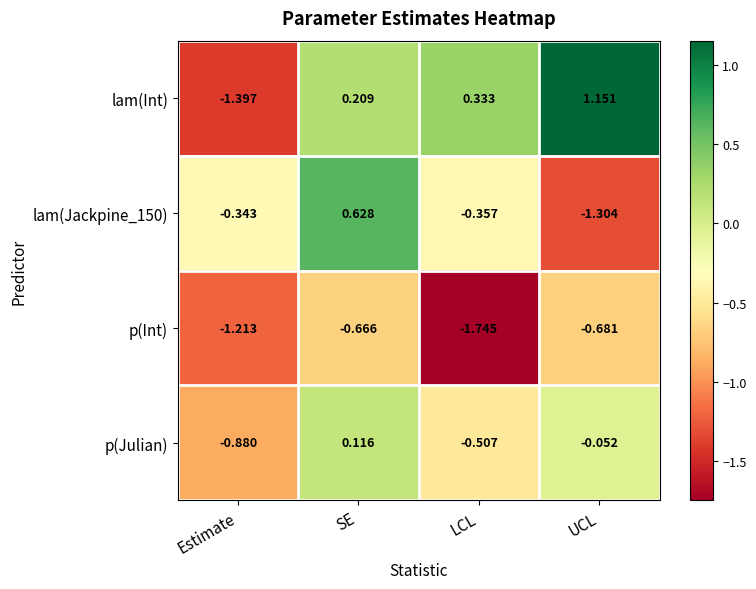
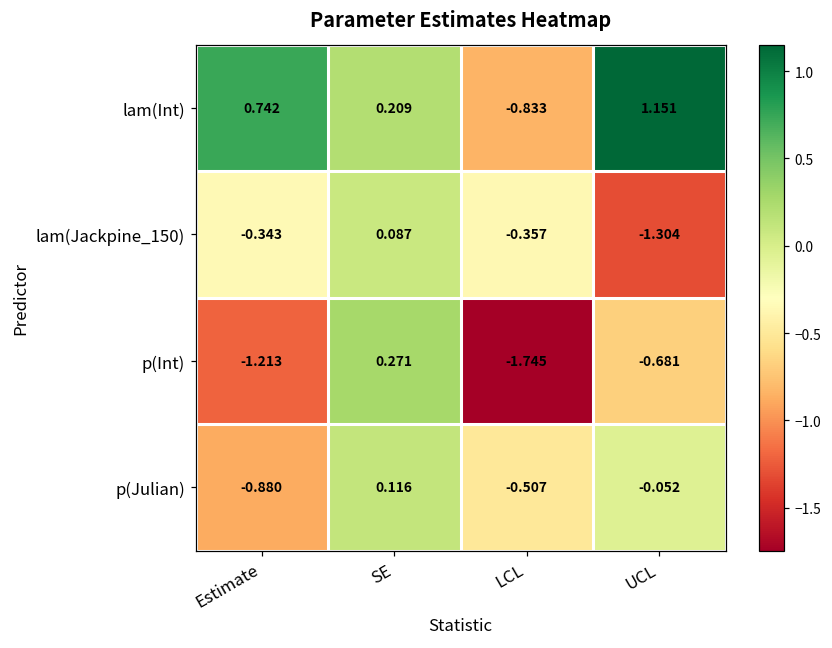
  {
    "lam(Int)": {
-     "Estimate": -1.397,
+     "Estimate": 0.742,
      "SE": 0.209,
-     "LCL": 0.333,
+     "LCL": -0.833,
      "UCL": 1.151
    },
    "lam(Jackpine_150)": {
      "Estimate": -0.343,
-     "SE": 0.628,
+     "SE": 0.087,
      "LCL": -0.357,
      "UCL": -1.304
    },
    "p(Int)": {
      "Estimate": -1.213,
-     "SE": -0.666,
+     "SE": 0.271,
      "LCL": -1.745,
      "UCL": -0.681
    },
    "p(Julian)": {
      "Estimate": -0.880,
      "SE": 0.116,
      "LCL": -0.507,
      "UCL": -0.052
    }
  }
